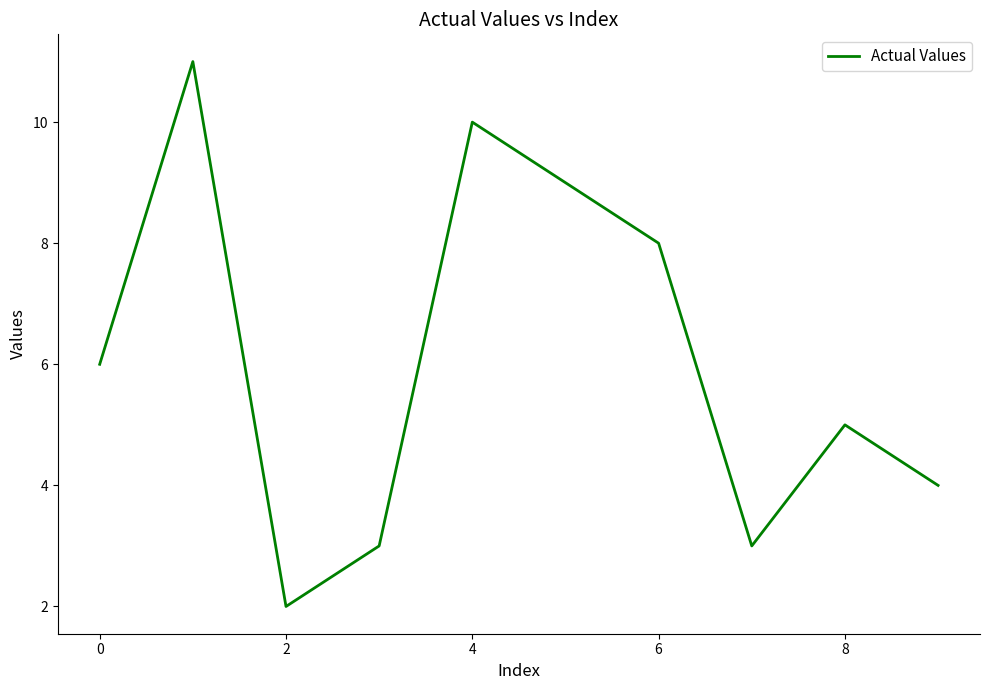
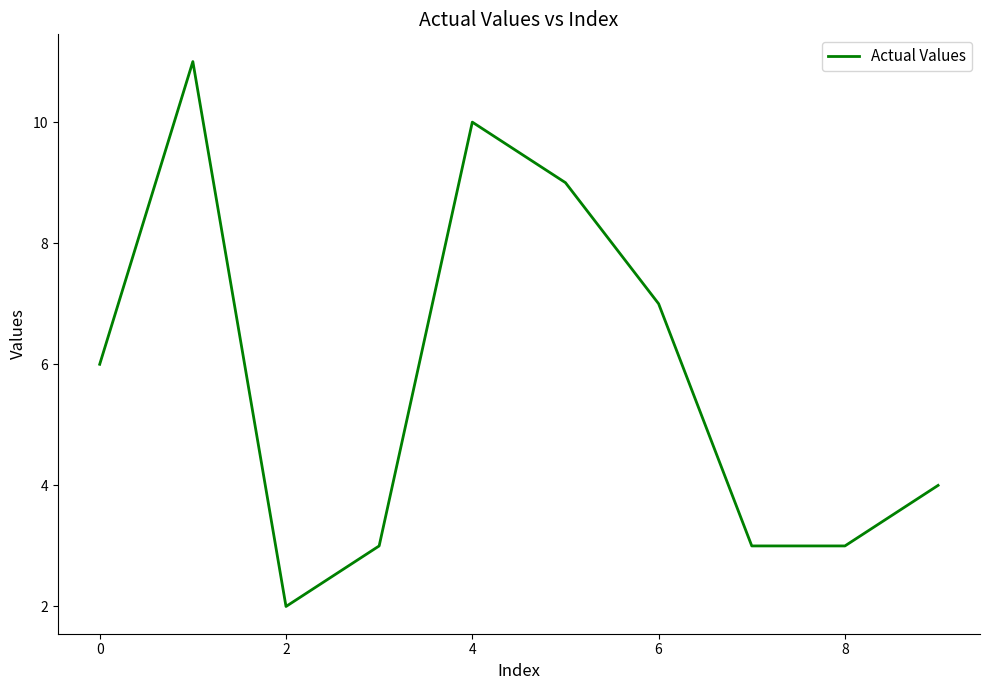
  {
    "0": 6,
    "2": 2,
    "4": 10,
-   "6": 8,
-   "8": 5
+   "6": 7,
+   "8": 3
  }
